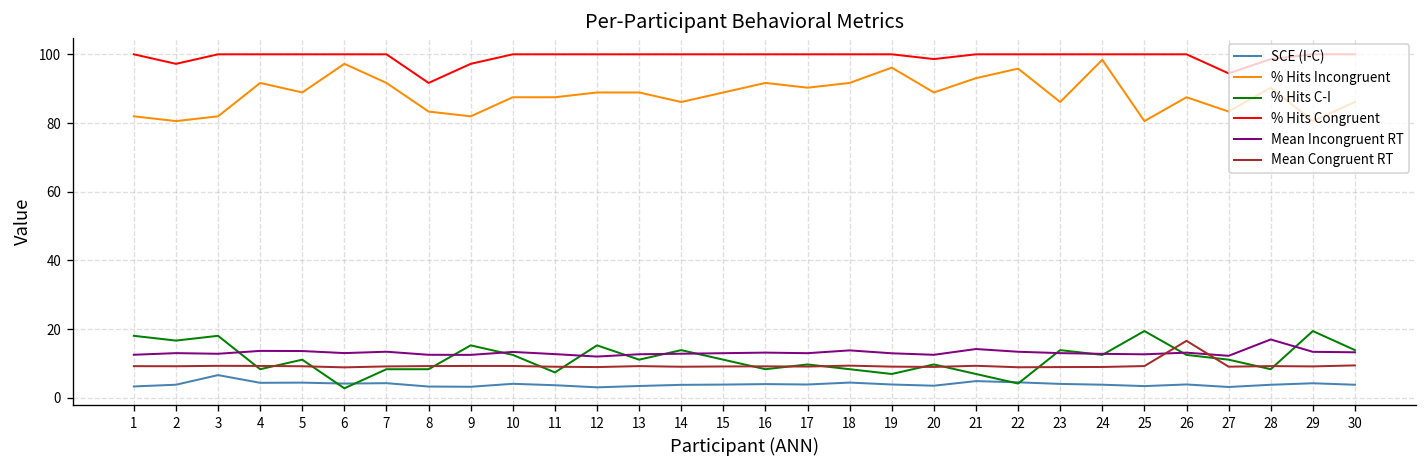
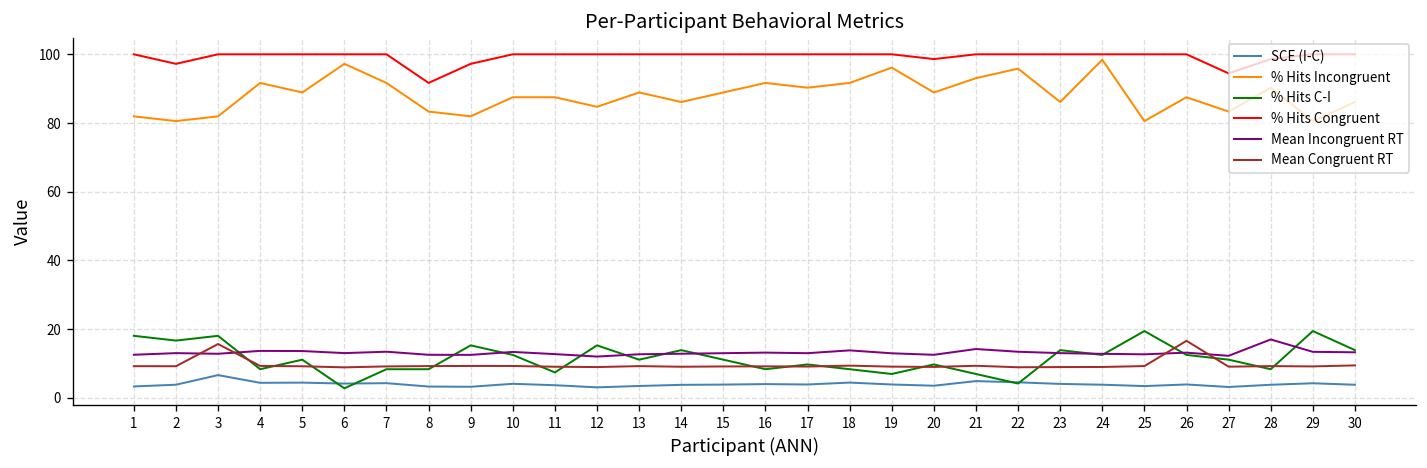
  {
    "SCE (I-C)": {
      "1": 3,
      "2": 4,
      "3": 7,
      "4": 4,
      "5": 4,
      "6": 4,
      "7": 4,
      "8": 3,
      "9": 3,
      "10": 4,
      "11": 4,
      "12": 3,
      "13": 3,
      "14": 4,
      "15": 4,
      "16": 4,
      "17": 4,
      "18": 4,
      "19": 4,
      "20": 4,
      "21": 5,
      "23": 4,
      "24": 4,
      "25": 3,
      "26": 4,
      "27": 3,
      "28": 4,
      "29": 4,
      "30": 4
    },
    "% Hits Incongruent": {
      "1": 82,
      "2": 81,
      "3": 82,
      "4": 92,
      "5": 89,
      "6": 97,
      "7": 92,
      "8": 83,
      "9": 82,
      "10": 88,
      "11": 88,
-     "12": 89,
+     "12": 85,
      "13": 89,
      "14": 86,
      "15": 89,
      "16": 92,
      "17": 90,
      "18": 92,
      "19": 96,
      "20": 89,
      "21": 93,
      "22": 96,
      "23": 86,
      "24": 98,
      "25": 81,
      "26": 88
    },
    "% Hits C-I": {
      "1": 18,
      "2": 17,
      "3": 18,
      "4": 8,
      "5": 11,
      "6": 3,
      "8": 8,
      "9": 15,
      "11": 7,
      "12": 15,
      "13": 11,
      "14": 14,
      "15": 11,
      "18": 8,
      "19": 7,
      "21": 7,
      "25": 19,
      "27": 11,
      "28": 8,
      "29": 19
    },
    "% Hits Congruent": {
      "1": 100,
      "2": 97,
      "3": 100,
      "4": 100,
      "5": 100,
      "6": 100,
      "7": 100,
      "8": 92,
      "9": 97,
      "10": 100,
      "11": 100,
      "12": 100,
      "13": 100,
      "14": 100,
      "15": 100,
      "16": 100,
      "17": 100,
      "18": 100,
      "19": 100,
      "20": 99,
      "21": 100,
      "22": 100,
      "23": 100,
      "24": 100,
      "25": 100,
      "26": 100
    },
    "Mean Incongruent RT": {
      "1": 13,
      "2": 13,
      "3": 13,
      "4": 14,
      "5": 14,
      "6": 13,
      "7": 13,
      "8": 13,
      "9": 13,
      "11": 13,
      "12": 12,
      "13": 13,
      "14": 13,
      "15": 13,
      "16": 13,
      "17": 13,
      "18": 14,
      "19": 13,
      "20": 13,
      "21": 14,
      "22": 13,
      "25": 13,
      "27": 12,
      "28": 17,
      "29": 13
    },
    "Mean Congruent RT": {
      "1": 9,
      "2": 9,
-     "3": 9,
+     "3": 16,
      "4": 9,
      "5": 9,
      "6": 9,
      "8": 9,
      "9": 9,
      "10": 9,
      "11": 9,
      "12": 9,
      "13": 9,
      "14": 9,
      "15": 9,
      "18": 9,
      "19": 9,
      "21": 9,
      "22": 9,
      "23": 9,
      "24": 9,
      "25": 9,
      "26": 17,
      "27": 9,
      "28": 9,
      "29": 9,
      "30": 9
    }
  }
